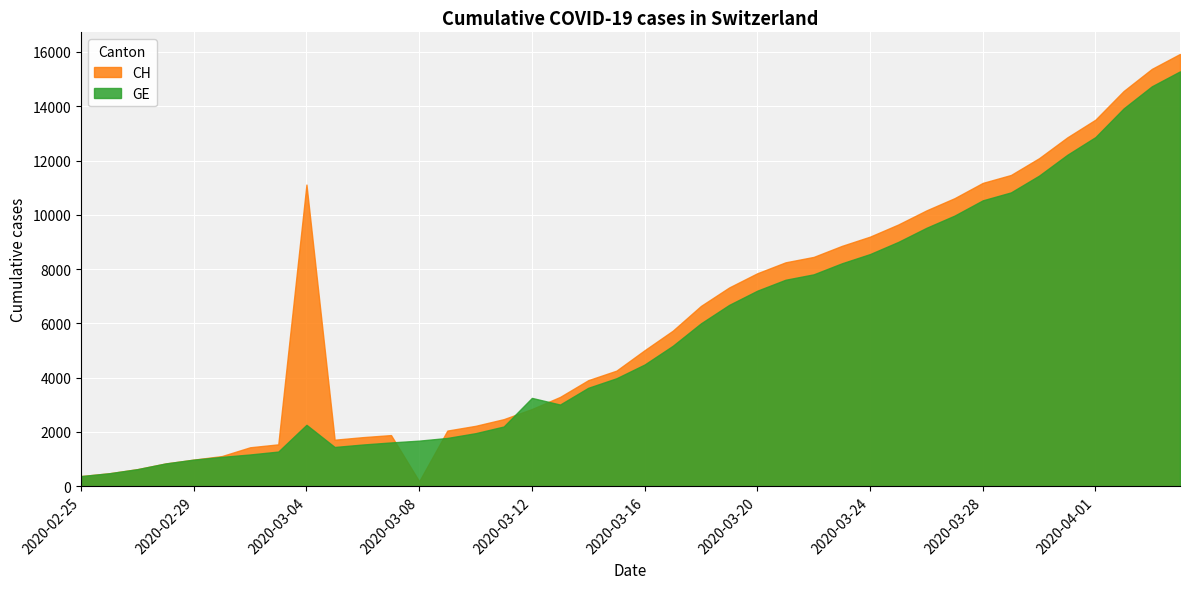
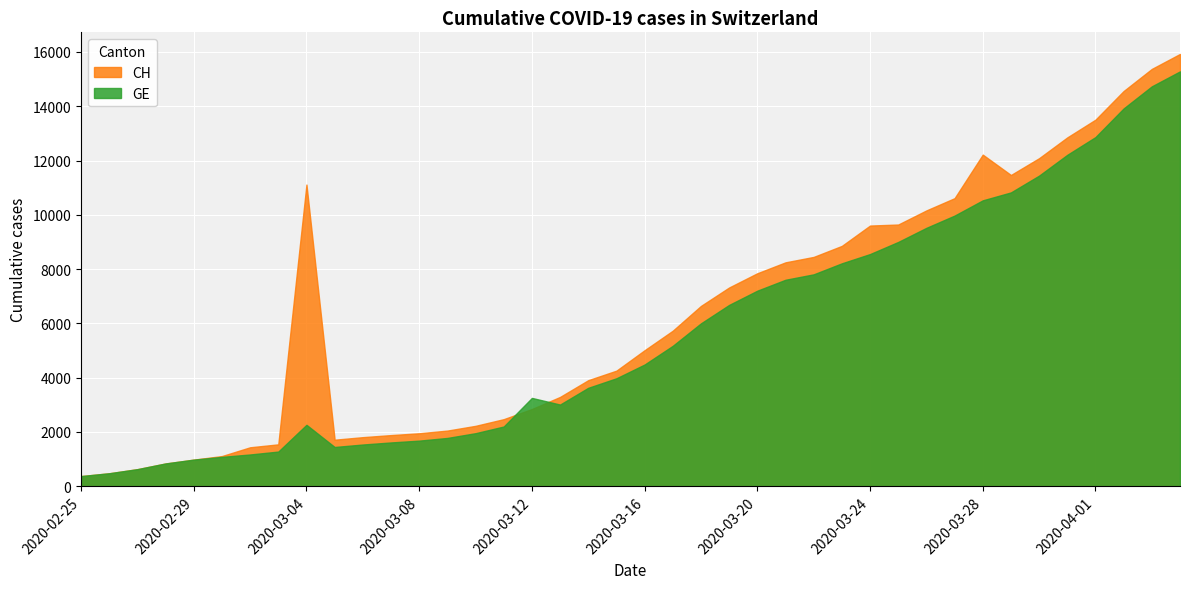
  {
    "CH": {
      "2020-03-04": 11100,
-     "2020-03-08": 200,
+     "2020-03-08": 2000,
      "2020-03-12": 2800,
      "2020-03-16": 5000,
      "2020-03-20": 7800,
-     "2020-03-24": 9200,
-     "2020-03-28": 11200,
+     "2020-03-24": 9600,
+     "2020-03-28": 12200,
      "2020-04-01": 13500
    },
    "GE": {
      "2020-03-04": 2300,
      "2020-03-08": 1700,
      "2020-03-12": 3300,
      "2020-03-16": 4500,
      "2020-03-20": 7200,
      "2020-03-24": 8600,
      "2020-03-28": 10500,
      "2020-04-01": 12900
    }
  }
